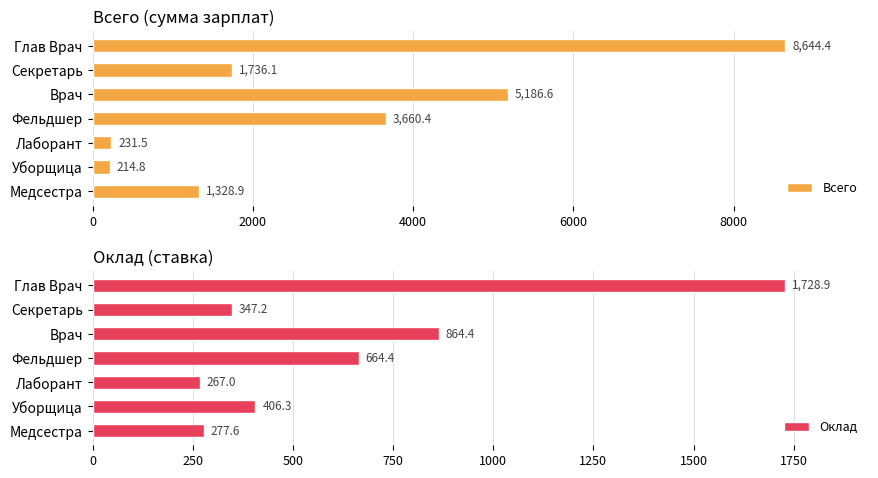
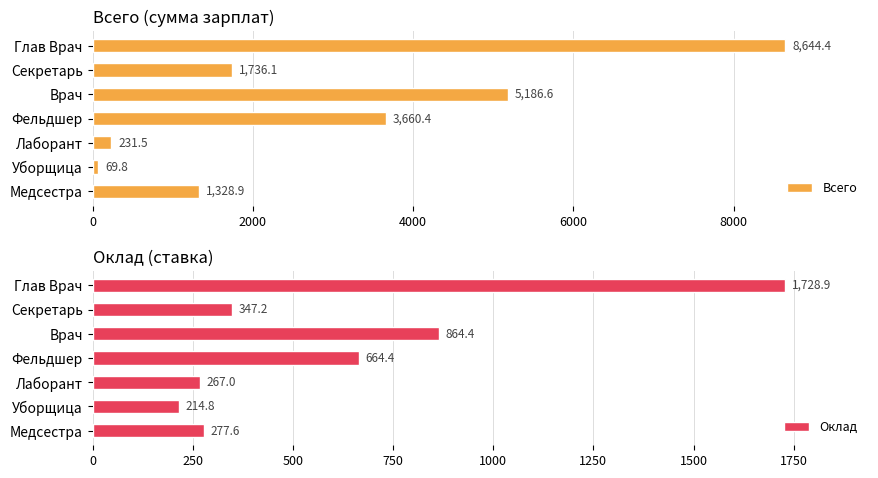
  {
    "Всего (сумма зарплат)": {
      "Глав Врач": "8,644.4",
      "Секретарь": "1,736.1",
      "Врач": "5,186.6",
      "Фельдшер": "3,660.4",
      "Лаборант": "231.5",
-     "Уборщица": "214.8",
+     "Уборщица": "69.8",
      "Медсестра": "1,328.9"
    },
    "Оклад (ставка)": {
      "Глав Врач": "1,728.9",
      "Секретарь": "347.2",
      "Врач": "864.4",
      "Фельдшер": "664.4",
      "Лаборант": "267.0",
-     "Уборщица": "406.3",
+     "Уборщица": "214.8",
      "Медсестра": "277.6"
    }
  }
